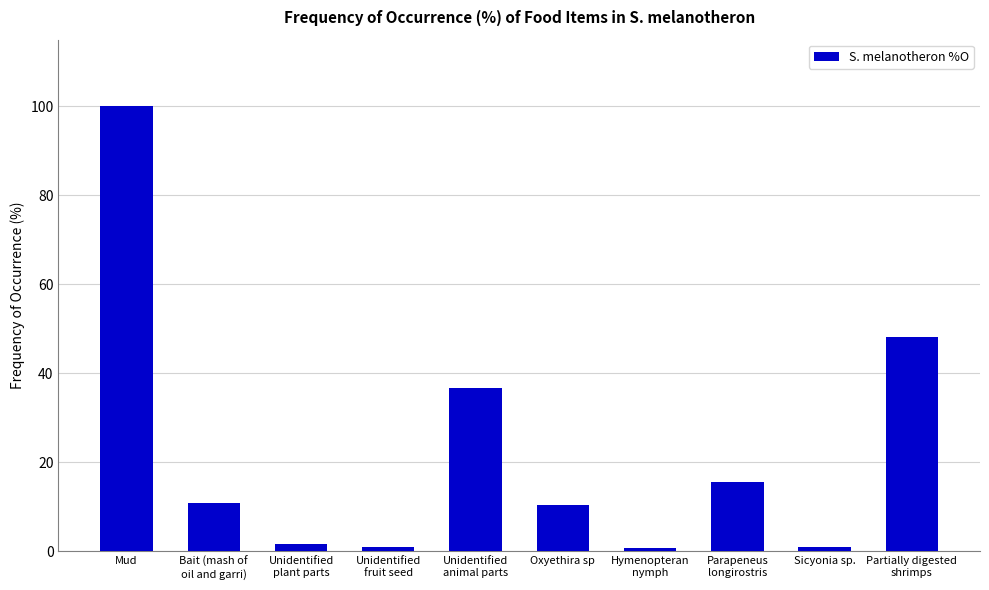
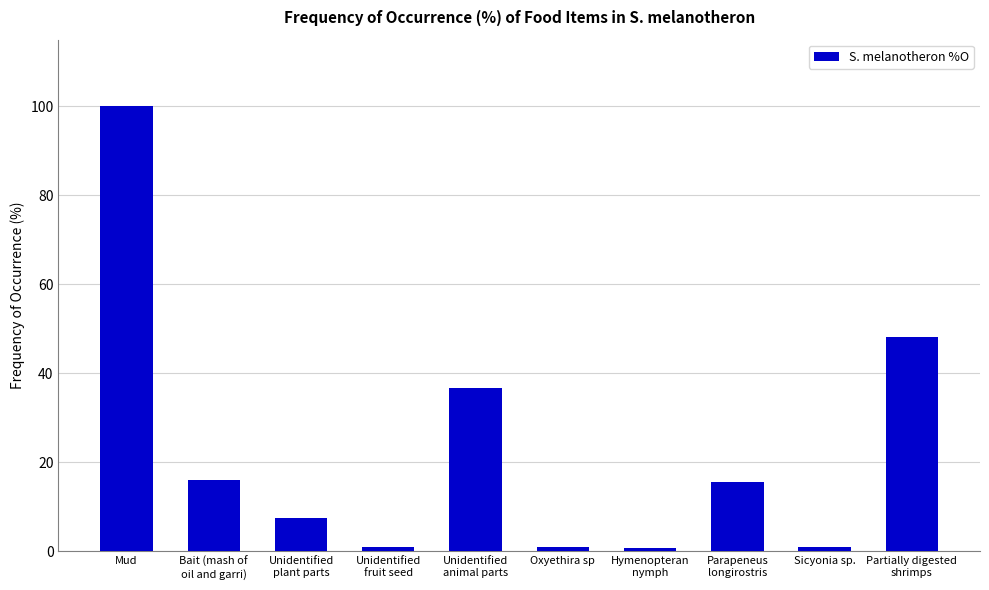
  {
    "Mud": 100,
-   "Bait (mash of oil and garri)": 11,
-   "Unidentified plant parts": 2,
+   "Bait (mash of oil and garri)": 16,
+   "Unidentified plant parts": 8,
    "Unidentified fruit seed": 1,
    "Unidentified animal parts": 37,
-   "Oxyethira sp": 10,
+   "Oxyethira sp": 1,
    "Hymenopteran nymph": 1,
    "Parapeneus longirostris": 16,
    "Sicyonia sp.": 1,
    "Partially digested shrimps": 48
  }
